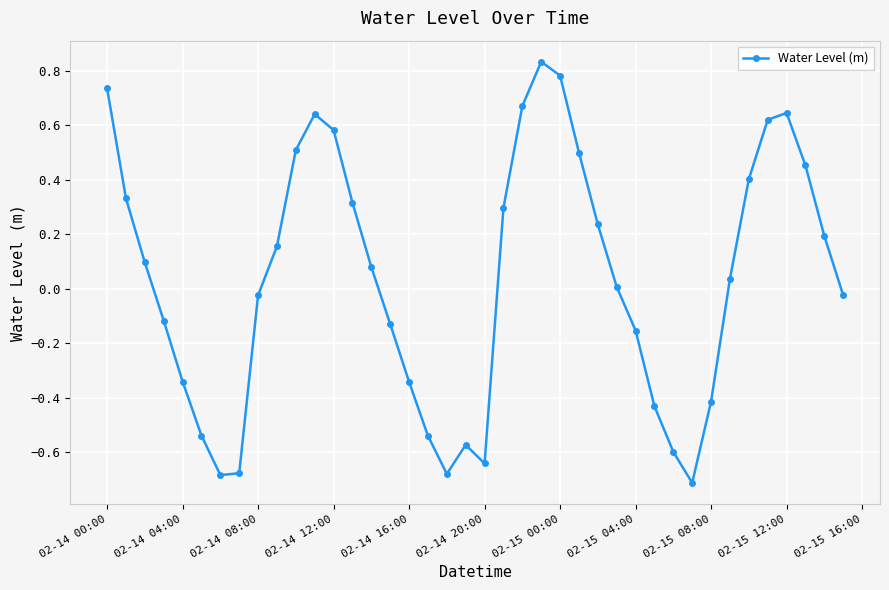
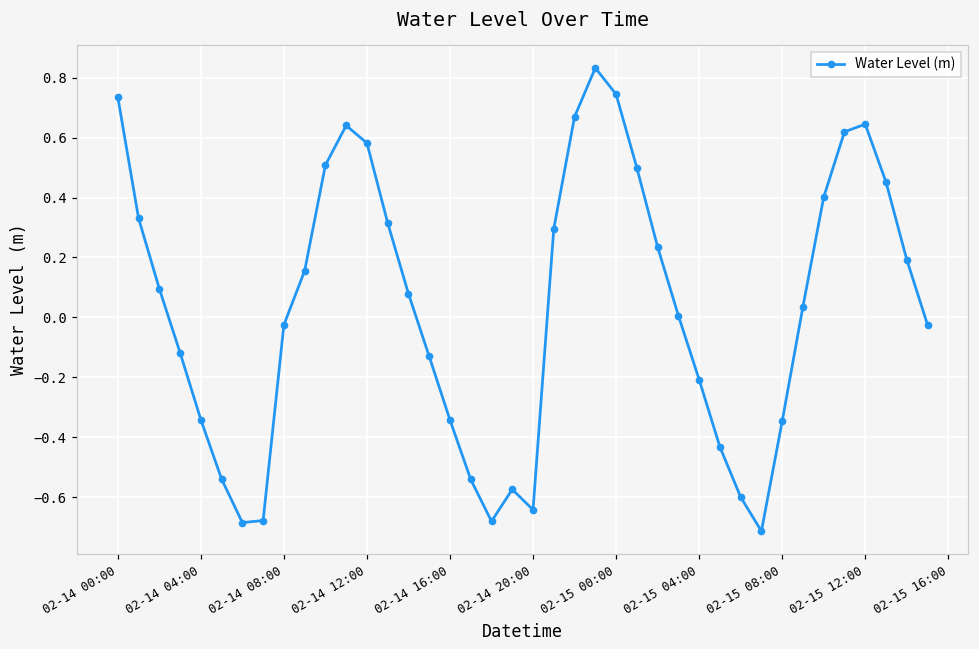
  {
    "02-14 00:00": 0.74,
    "02-14 04:00": -0.34,
    "02-14 08:00": -0.02,
    "02-14 12:00": 0.58,
    "02-14 16:00": -0.34,
    "02-14 20:00": -0.64,
-   "02-15 00:00": 0.78,
-   "02-15 04:00": -0.15,
-   "02-15 08:00": -0.41,
+   "02-15 00:00": 0.74,
+   "02-15 04:00": -0.21,
+   "02-15 08:00": -0.35,
    "02-15 12:00": 0.64
  }
